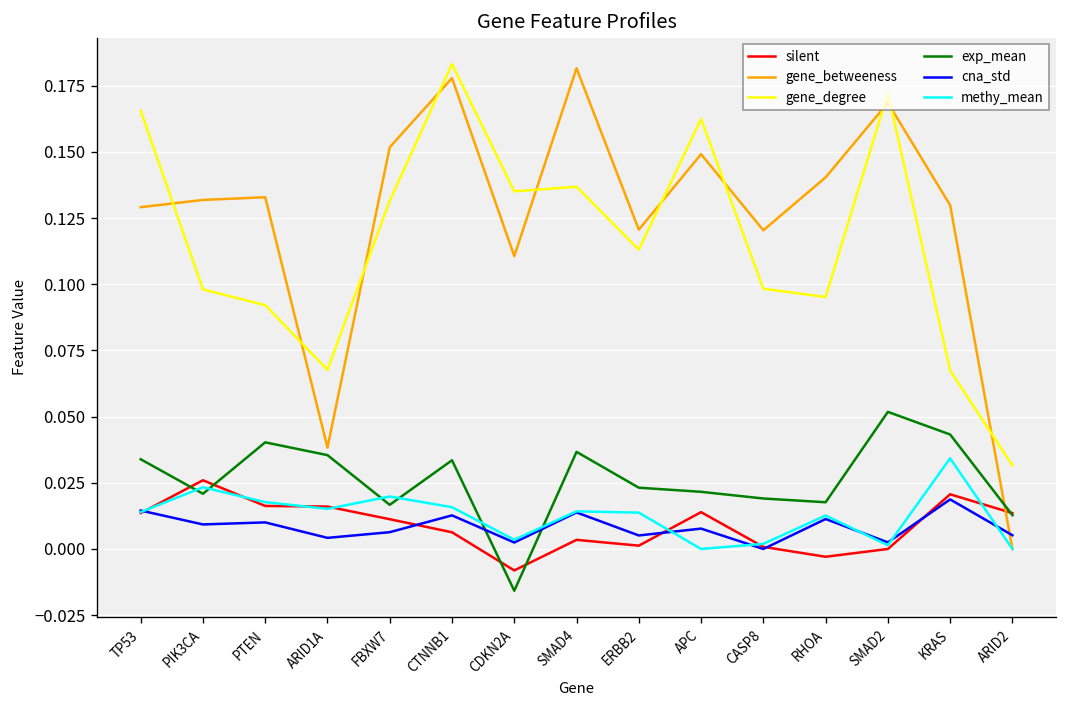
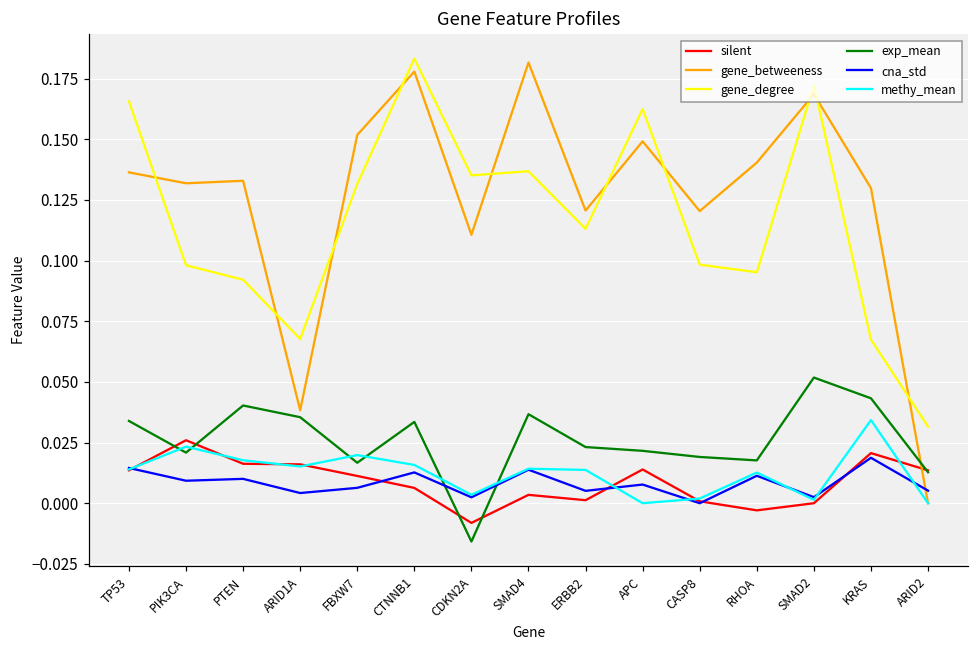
  {
    "silent": {
      "PIK3CA": 0.026,
      "PTEN": 0.016,
      "FBXW7": 0.011,
      "CTNNB1": 0.006,
      "CDKN2A": -0.008,
      "SMAD4": 0.003,
      "ERBB2": 0.001,
      "APC": 0.014,
      "RHOA": -0.003,
      "SMAD2": 0.000,
      "KRAS": 0.021
    },
    "gene_betweeness": {
-     "TP53": 0.129,
+     "TP53": 0.136,
      "PIK3CA": 0.132,
      "PTEN": 0.133,
      "ARID1A": 0.038,
      "FBXW7": 0.152,
      "CTNNB1": 0.178,
      "CDKN2A": 0.111,
      "SMAD4": 0.182,
      "ERBB2": 0.121,
      "APC": 0.149,
      "CASP8": 0.120,
      "RHOA": 0.140,
      "KRAS": 0.130
    },
    "gene_degree": {
      "TP53": 0.166,
      "PIK3CA": 0.098,
      "PTEN": 0.092,
      "ARID1A": 0.068,
      "FBXW7": 0.132,
      "CTNNB1": 0.183,
      "CDKN2A": 0.135,
      "SMAD4": 0.137,
      "ERBB2": 0.113,
      "APC": 0.162,
      "CASP8": 0.098,
      "RHOA": 0.095,
      "KRAS": 0.067,
      "ARID2": 0.032
    },
    "exp_mean": {
      "TP53": 0.034,
      "PIK3CA": 0.021,
      "PTEN": 0.040,
      "ARID1A": 0.035,
      "FBXW7": 0.017,
      "CTNNB1": 0.034,
      "CDKN2A": -0.016,
      "SMAD4": 0.037,
      "ERBB2": 0.023,
      "APC": 0.022,
      "CASP8": 0.019,
      "RHOA": 0.018,
      "SMAD2": 0.052,
      "KRAS": 0.043
    },
    "cna_std": {
      "PIK3CA": 0.009,
      "PTEN": 0.010,
      "ARID1A": 0.004,
      "FBXW7": 0.006,
      "CTNNB1": 0.013,
      "ERBB2": 0.005,
      "APC": 0.008,
      "RHOA": 0.011,
      "KRAS": 0.019,
      "ARID2": 0.005
    },
    "methy_mean": {
      "PIK3CA": 0.023,
      "PTEN": 0.018,
      "FBXW7": 0.020,
      "CTNNB1": 0.016,
      "ERBB2": 0.014,
      "APC": 0.000,
      "RHOA": 0.013,
      "KRAS": 0.034
    }
  }
